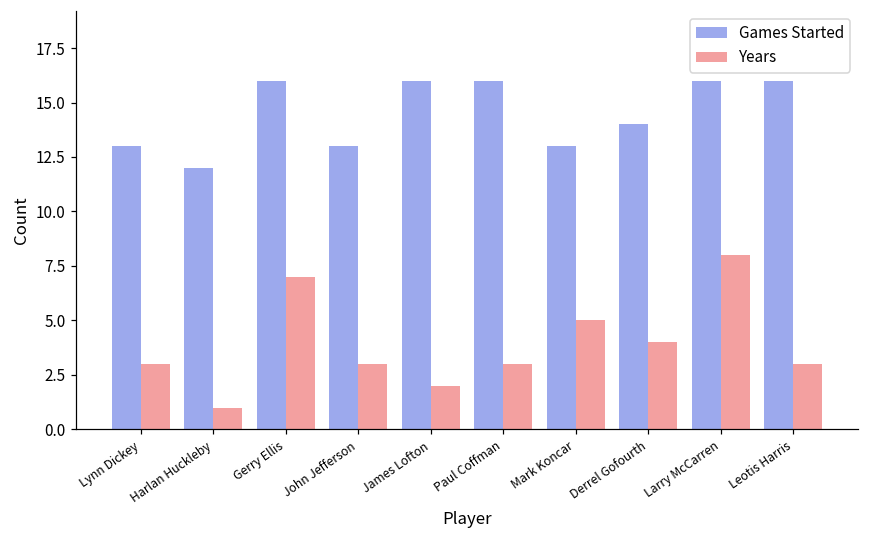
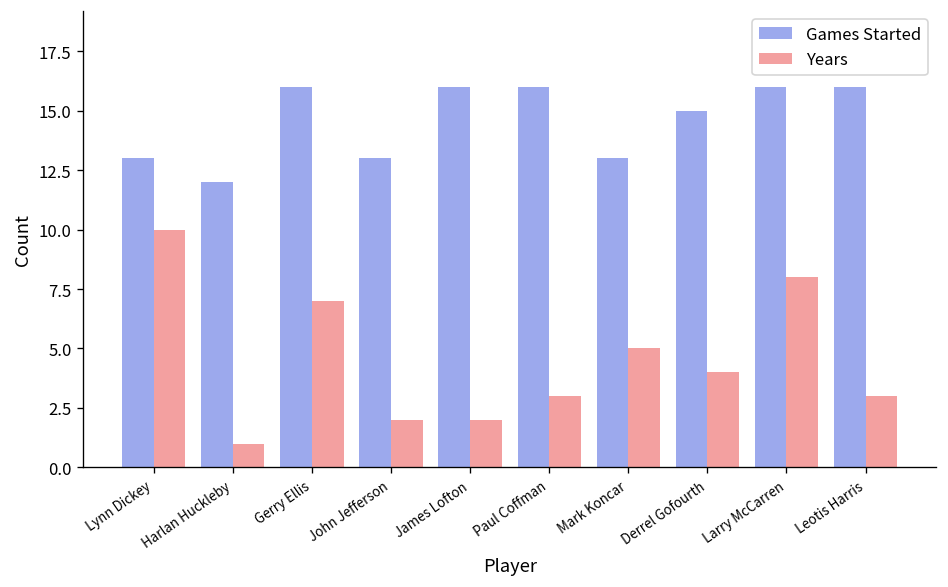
  {
    "Games Started": {
      "Lynn Dickey": 13,
      "Harlan Huckleby": 12,
      "Gerry Ellis": 16,
      "John Jefferson": 13,
      "James Lofton": 16,
      "Paul Coffman": 16,
      "Mark Koncar": 13,
-     "Derrel Gofourth": 14,
+     "Derrel Gofourth": 15,
      "Larry McCarren": 16,
      "Leotis Harris": 16
    },
    "Years": {
-     "Lynn Dickey": 3,
+     "Lynn Dickey": 10,
      "Harlan Huckleby": 1,
      "Gerry Ellis": 7,
-     "John Jefferson": 3,
+     "John Jefferson": 2,
      "James Lofton": 2,
      "Paul Coffman": 3,
      "Mark Koncar": 5,
      "Derrel Gofourth": 4,
      "Larry McCarren": 8,
      "Leotis Harris": 3
    }
  }
